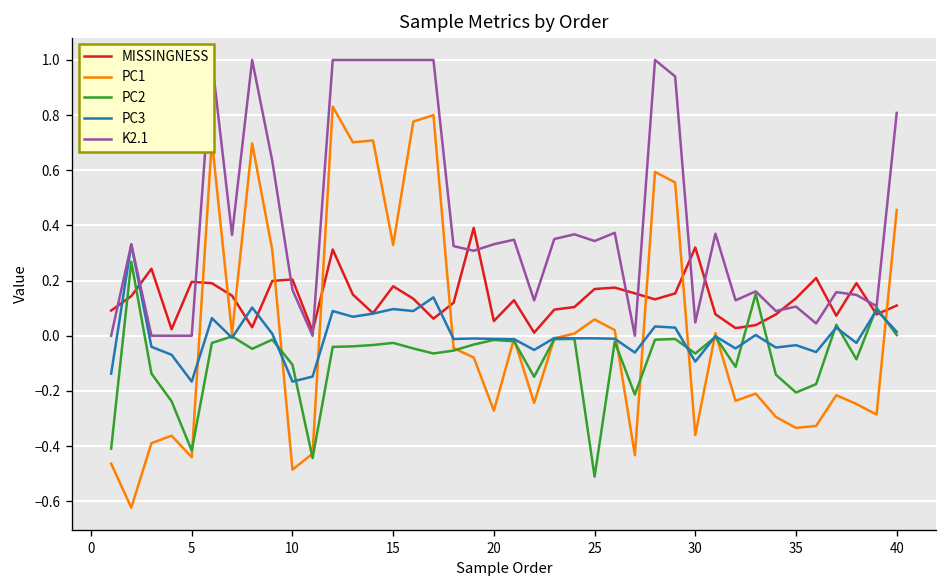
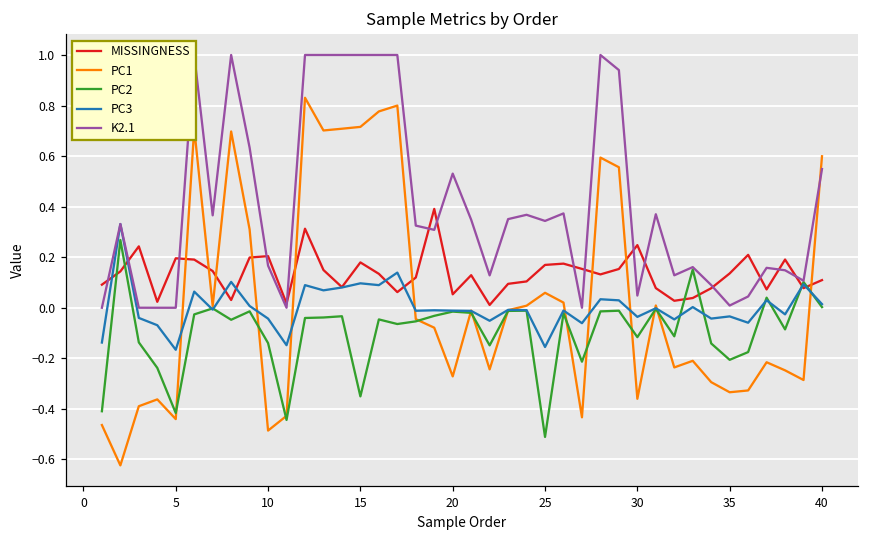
  {
    "MISSINGNESS": {
      "5": 0.20,
      "10": 0.20,
      "15": 0.18,
      "20": 0.05,
      "25": 0.17,
-     "30": 0.32,
+     "30": 0.25,
      "35": 0.14,
      "40": 0.11
    },
    "PC1": {
      "5": -0.44,
      "10": -0.49,
-     "15": 0.33,
+     "15": 0.72,
      "20": -0.27,
      "25": 0.06,
      "30": -0.36,
      "35": -0.33,
-     "40": 0.46
+     "40": 0.60
    },
    "PC2": {
      "5": -0.42,
-     "10": -0.10,
-     "15": -0.03,
+     "10": -0.14,
+     "15": -0.35,
      "25": -0.51,
-     "30": -0.06,
+     "30": -0.12,
      "35": -0.21,
      "40": 0.00
    },
    "PC3": {
      "5": -0.17,
-     "10": -0.17,
+     "10": -0.04,
      "15": 0.10,
-     "25": -0.01,
-     "30": -0.09,
+     "25": -0.16,
+     "30": -0.04,
      "35": -0.03,
      "40": 0.01
    },
    "K2.1": {
      "5": 0.00,
      "10": 0.17,
      "15": 1.00,
-     "20": 0.33,
+     "20": 0.53,
      "25": 0.34,
      "30": 0.05,
-     "35": 0.11,
-     "40": 0.81
+     "35": 0.01,
+     "40": 0.55
    }
  }
